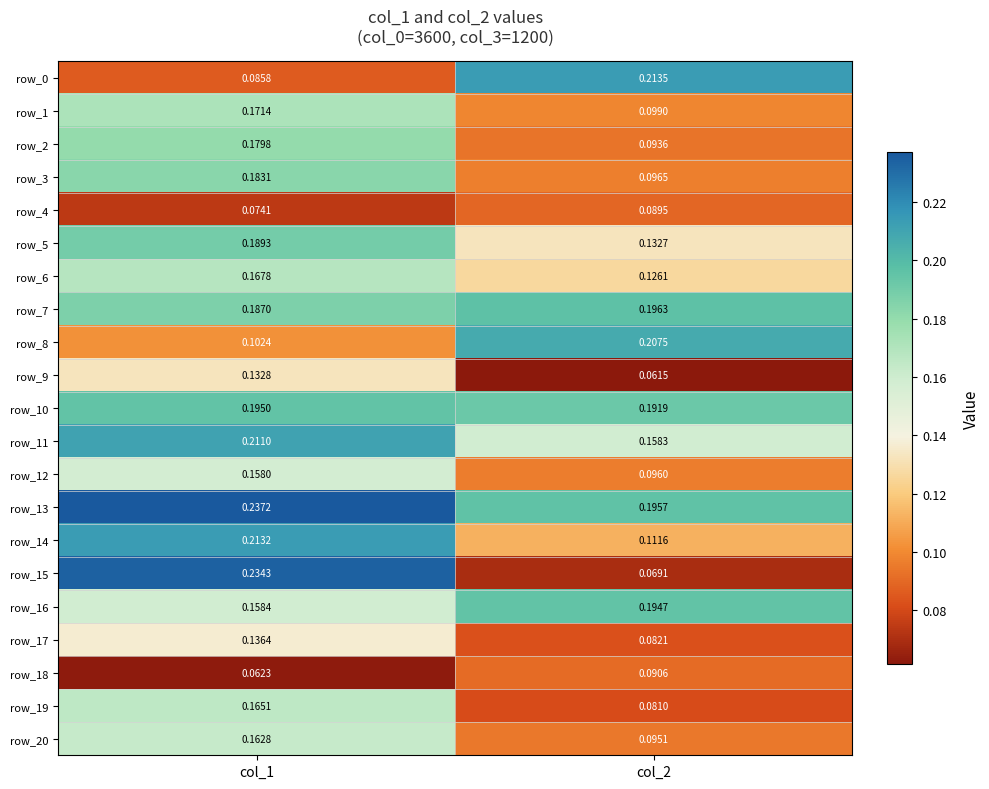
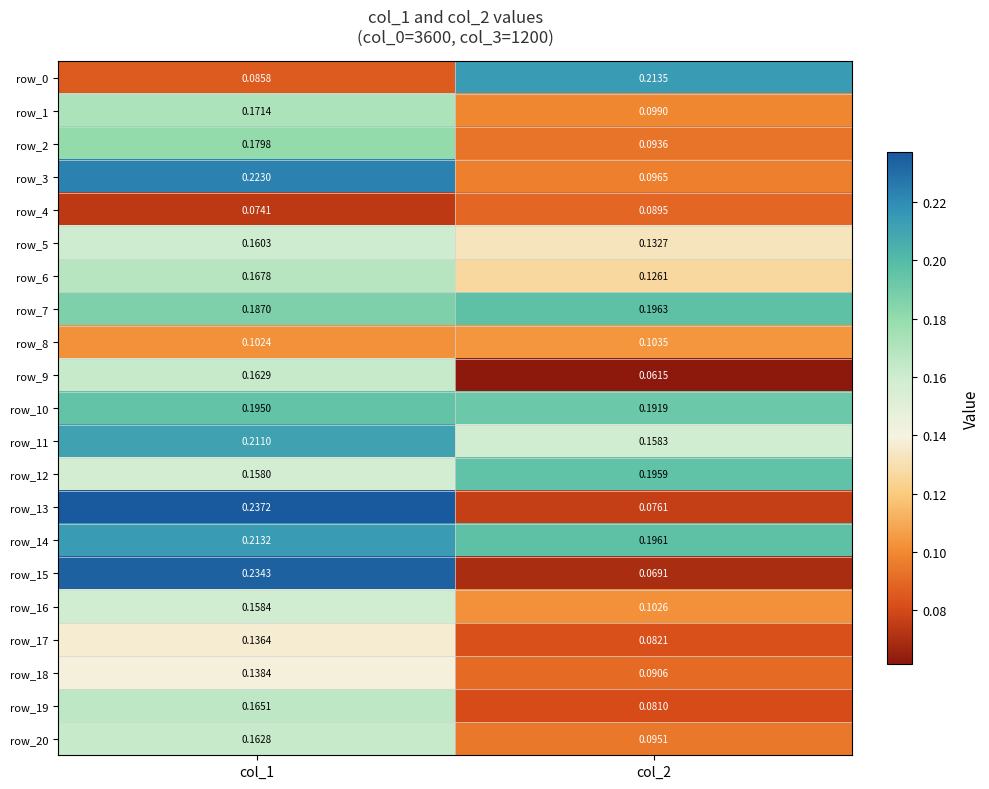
  {
    "row_0": {
      "col_1": 0.0858,
      "col_2": 0.2135
    },
    "row_1": {
      "col_1": 0.1714,
      "col_2": 0.0990
    },
    "row_2": {
      "col_1": 0.1798,
      "col_2": 0.0936
    },
    "row_3": {
-     "col_1": 0.1831,
+     "col_1": 0.2230,
      "col_2": 0.0965
    },
    "row_4": {
      "col_1": 0.0741,
      "col_2": 0.0895
    },
    "row_5": {
-     "col_1": 0.1893,
+     "col_1": 0.1603,
      "col_2": 0.1327
    },
    "row_6": {
      "col_1": 0.1678,
      "col_2": 0.1261
    },
    "row_7": {
      "col_1": 0.1870,
      "col_2": 0.1963
    },
    "row_8": {
      "col_1": 0.1024,
-     "col_2": 0.2075
+     "col_2": 0.1035
    },
    "row_9": {
-     "col_1": 0.1328,
+     "col_1": 0.1629,
      "col_2": 0.0615
    },
    "row_10": {
      "col_1": 0.1950,
      "col_2": 0.1919
    },
    "row_11": {
      "col_1": 0.2110,
      "col_2": 0.1583
    },
    "row_12": {
      "col_1": 0.1580,
-     "col_2": 0.0960
+     "col_2": 0.1959
    },
    "row_13": {
      "col_1": 0.2372,
-     "col_2": 0.1957
+     "col_2": 0.0761
    },
    "row_14": {
      "col_1": 0.2132,
-     "col_2": 0.1116
+     "col_2": 0.1961
    },
    "row_15": {
      "col_1": 0.2343,
      "col_2": 0.0691
    },
    "row_16": {
      "col_1": 0.1584,
-     "col_2": 0.1947
+     "col_2": 0.1026
    },
    "row_17": {
      "col_1": 0.1364,
      "col_2": 0.0821
    },
    "row_18": {
-     "col_1": 0.0623,
+     "col_1": 0.1384,
      "col_2": 0.0906
    },
    "row_19": {
      "col_1": 0.1651,
      "col_2": 0.0810
    },
    "row_20": {
      "col_1": 0.1628,
      "col_2": 0.0951
    }
  }
